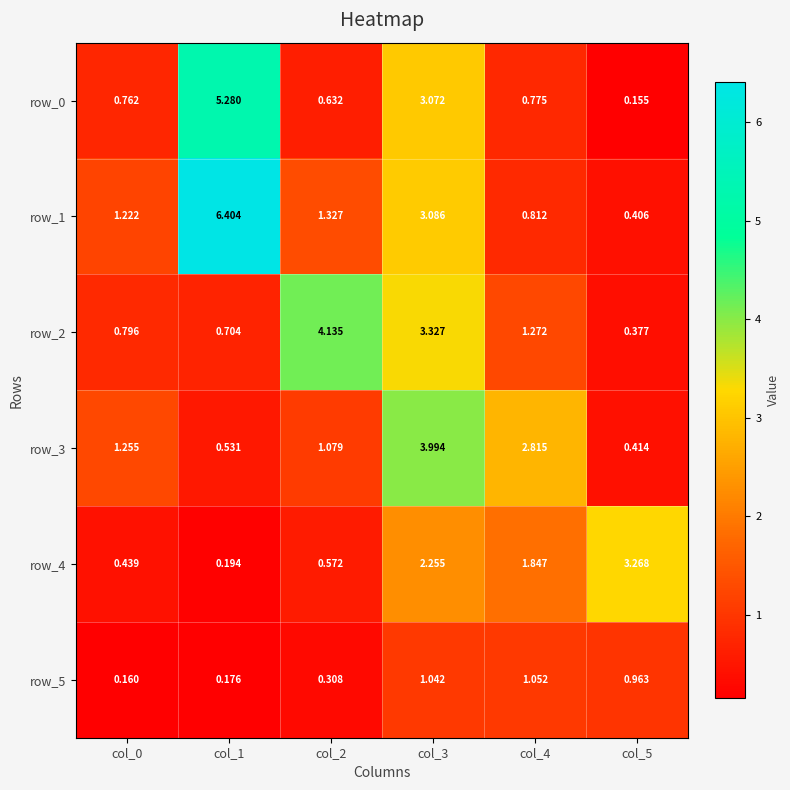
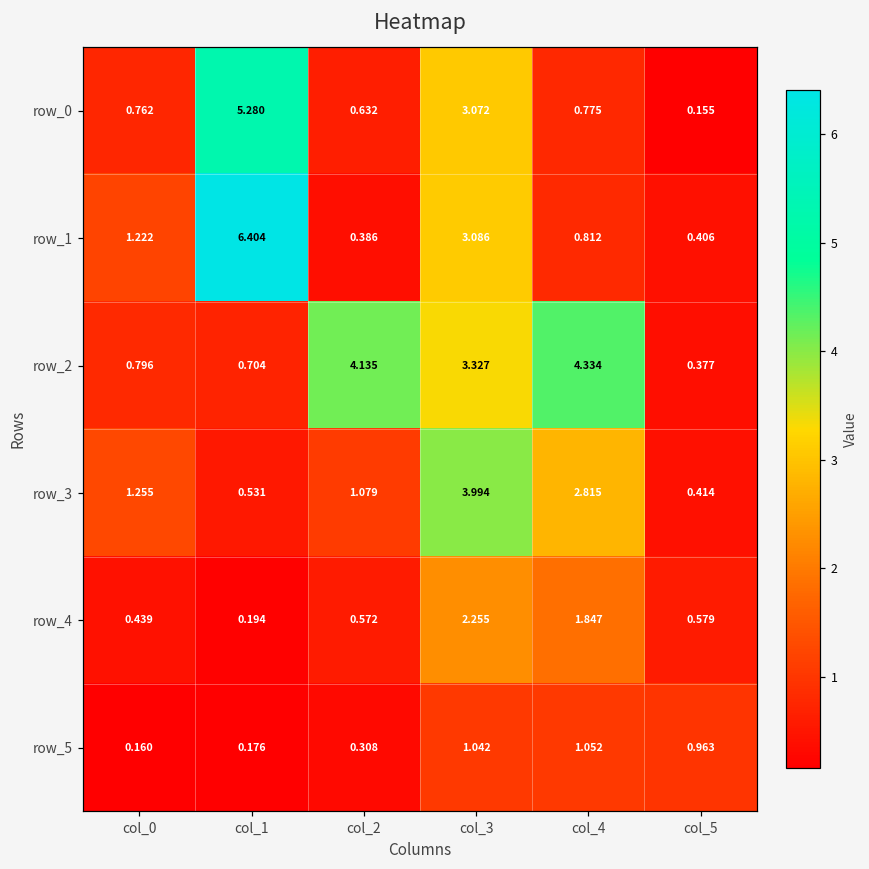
  {
    "row_0": {
      "col_0": 0.762,
      "col_1": 5.280,
      "col_2": 0.632,
      "col_3": 3.072,
      "col_4": 0.775,
      "col_5": 0.155
    },
    "row_1": {
      "col_0": 1.222,
      "col_1": 6.404,
-     "col_2": 1.327,
+     "col_2": 0.386,
      "col_3": 3.086,
      "col_4": 0.812,
      "col_5": 0.406
    },
    "row_2": {
      "col_0": 0.796,
      "col_1": 0.704,
      "col_2": 4.135,
      "col_3": 3.327,
-     "col_4": 1.272,
+     "col_4": 4.334,
      "col_5": 0.377
    },
    "row_3": {
      "col_0": 1.255,
      "col_1": 0.531,
      "col_2": 1.079,
      "col_3": 3.994,
      "col_4": 2.815,
      "col_5": 0.414
    },
    "row_4": {
      "col_0": 0.439,
      "col_1": 0.194,
      "col_2": 0.572,
      "col_3": 2.255,
      "col_4": 1.847,
-     "col_5": 3.268
+     "col_5": 0.579
    },
    "row_5": {
      "col_0": 0.160,
      "col_1": 0.176,
      "col_2": 0.308,
      "col_3": 1.042,
      "col_4": 1.052,
      "col_5": 0.963
    }
  }
